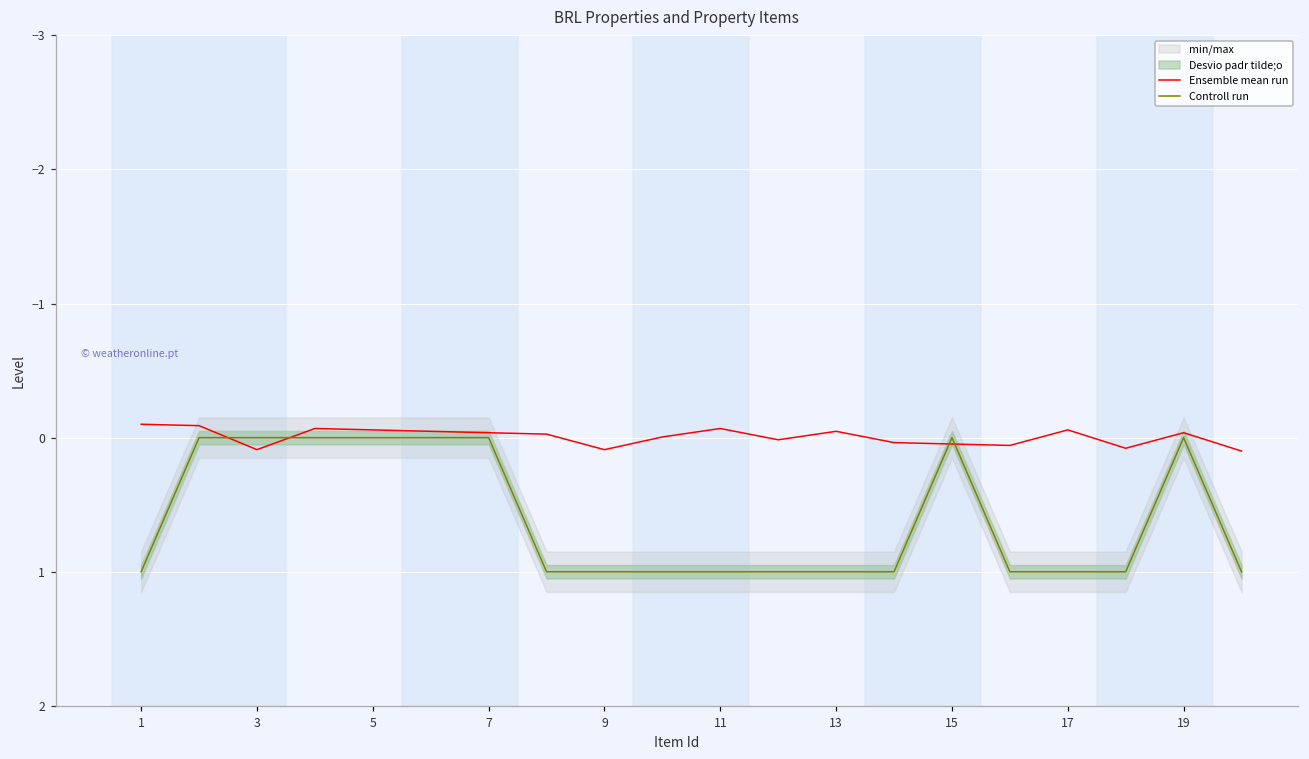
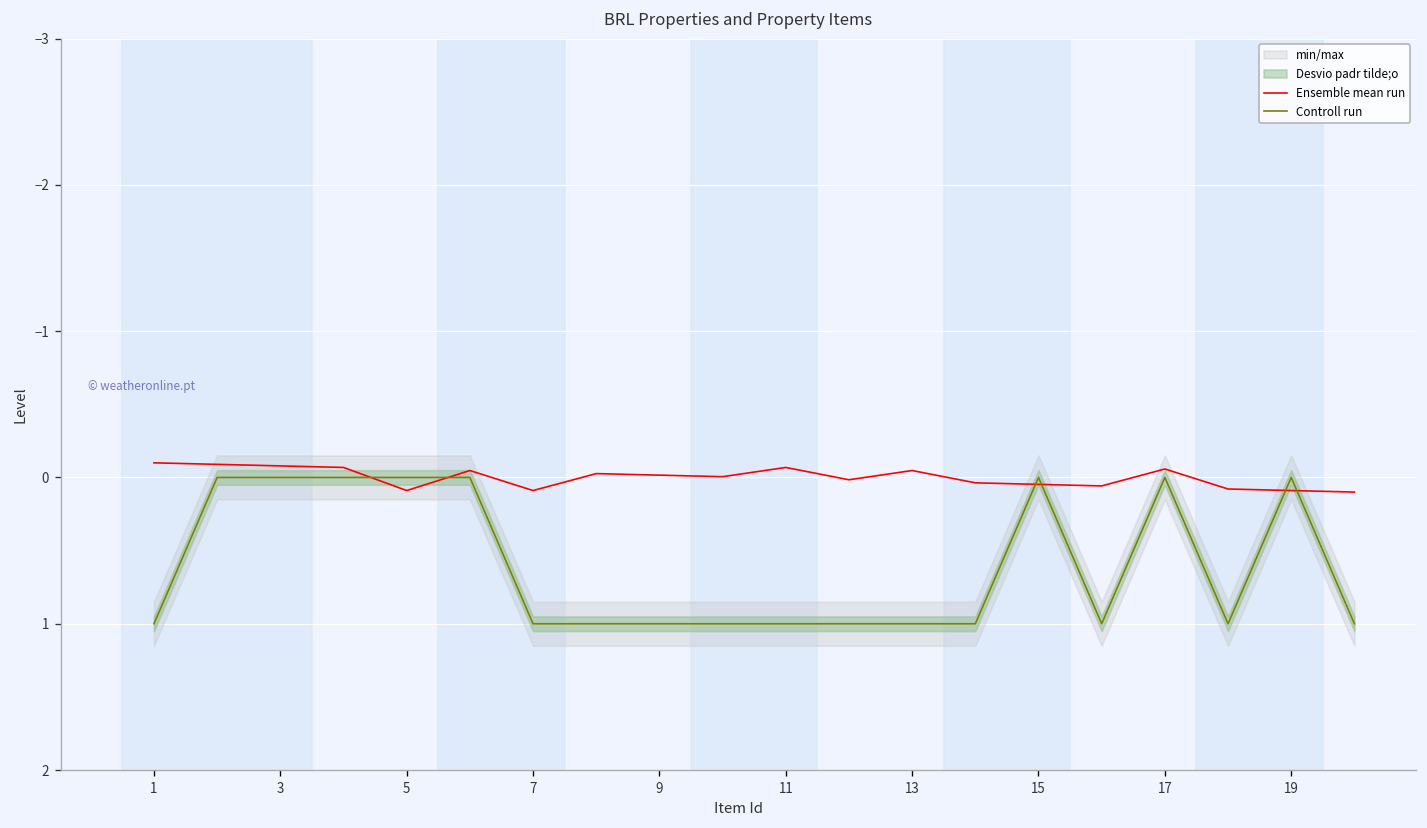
  {
    "Ensemble mean run": {
      "1": -0.10,
-     "3": 0.09,
-     "5": -0.06,
-     "7": -0.04,
-     "9": 0.09,
+     "3": -0.08,
+     "5": 0.09,
+     "7": 0.09,
+     "9": -0.02,
      "11": -0.07,
      "13": -0.05,
      "17": -0.06,
-     "19": -0.04
+     "19": 0.09
    },
    "Controll run": {
      "1": 1,
      "3": 0,
      "5": 0,
-     "7": 0,
+     "7": 1,
      "9": 1,
      "11": 1,
      "13": 1,
      "15": 0,
-     "17": 1,
+     "17": 0,
      "19": 0
    }
  }
